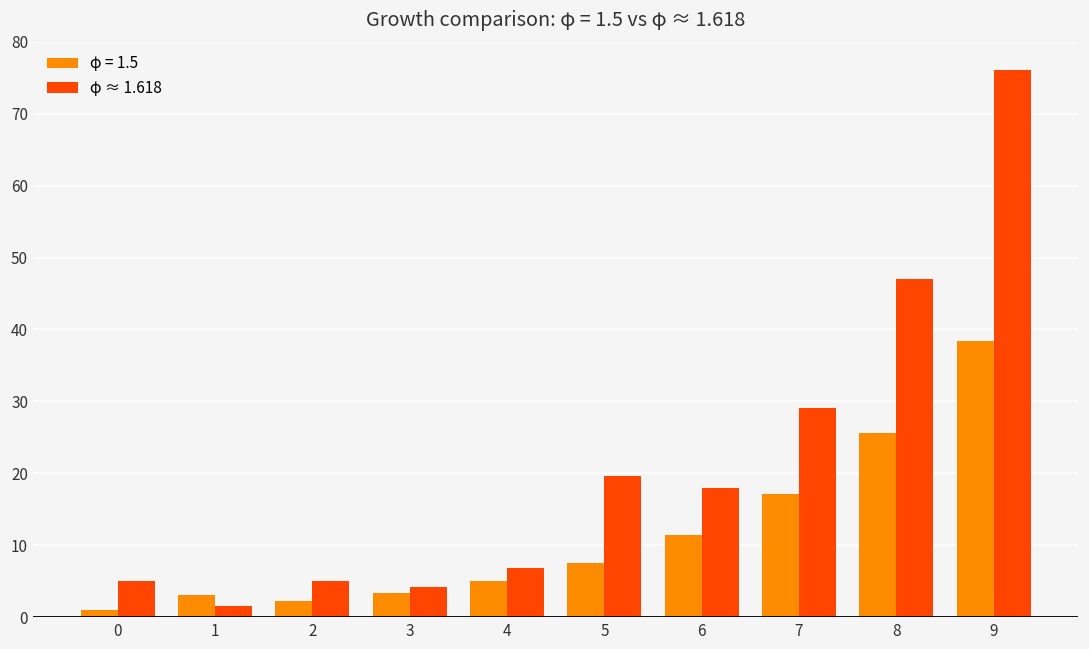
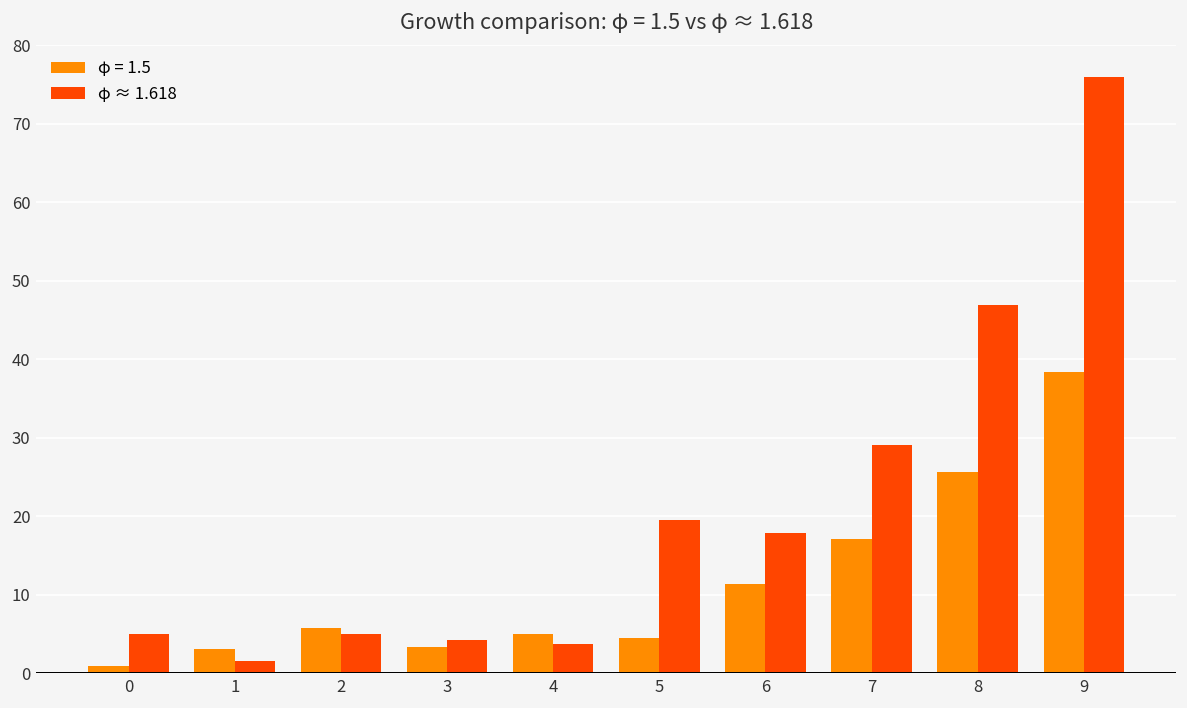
  {
    "φ = 1.5": {
      "0": 1,
      "1": 3,
-     "2": 2,
+     "2": 6,
      "3": 3,
      "4": 5,
-     "5": 8,
+     "5": 4,
      "6": 11,
      "7": 17,
      "8": 26,
      "9": 38
    },
    "φ ≈ 1.618": {
      "0": 5,
      "1": 2,
      "2": 5,
      "3": 4,
-     "4": 7,
+     "4": 4,
      "5": 20,
      "6": 18,
      "7": 29,
      "8": 47,
      "9": 76
    }
  }
